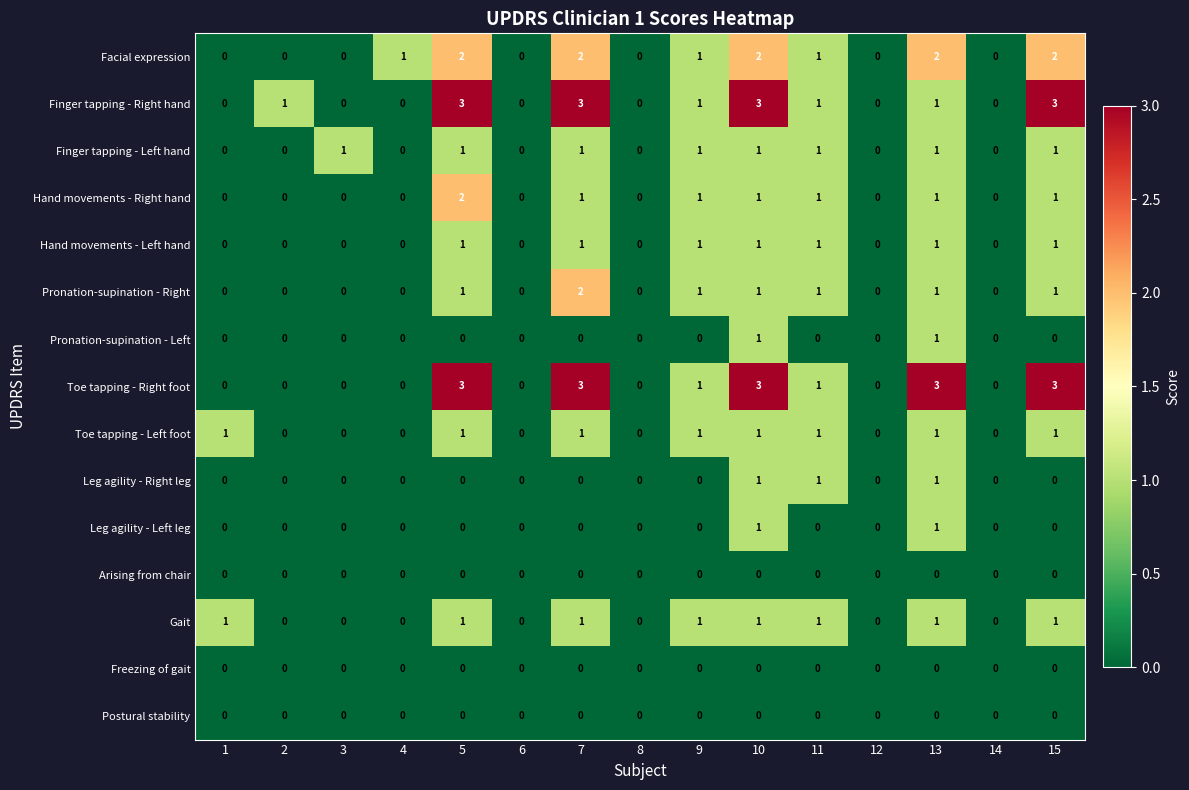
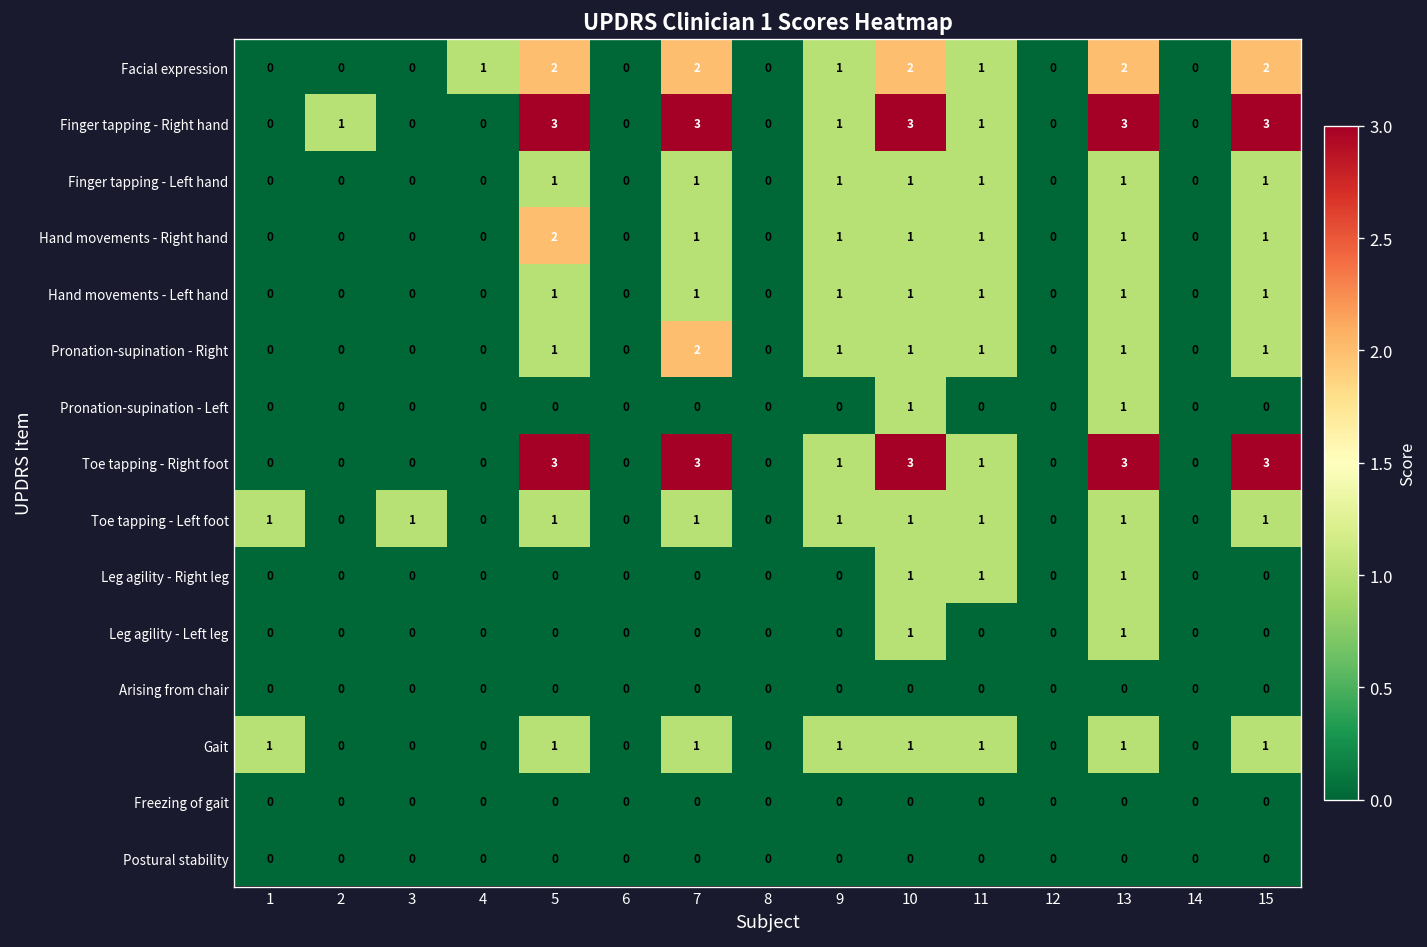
  {
    "Finger tapping - Right hand": {
      "1": 0,
      "2": 1,
      "3": 0,
      "4": 0,
      "5": 3,
      "6": 0,
      "7": 3,
      "8": 0,
      "9": 1,
      "10": 3,
      "11": 1,
      "12": 0,
-     "13": 1,
+     "13": 3,
      "14": 0,
      "15": 3
    },
    "Finger tapping - Left hand": {
      "1": 0,
      "2": 0,
-     "3": 1,
+     "3": 0,
      "4": 0,
      "5": 1,
      "6": 0,
      "7": 1,
      "8": 0,
      "9": 1,
      "10": 1,
      "11": 1,
      "12": 0,
      "13": 1,
      "14": 0,
      "15": 1
    },
    "Toe tapping - Left foot": {
      "1": 1,
      "2": 0,
-     "3": 0,
+     "3": 1,
      "4": 0,
      "5": 1,
      "6": 0,
      "7": 1,
      "8": 0,
      "9": 1,
      "10": 1,
      "11": 1,
      "12": 0,
      "13": 1,
      "14": 0,
      "15": 1
    }
  }
